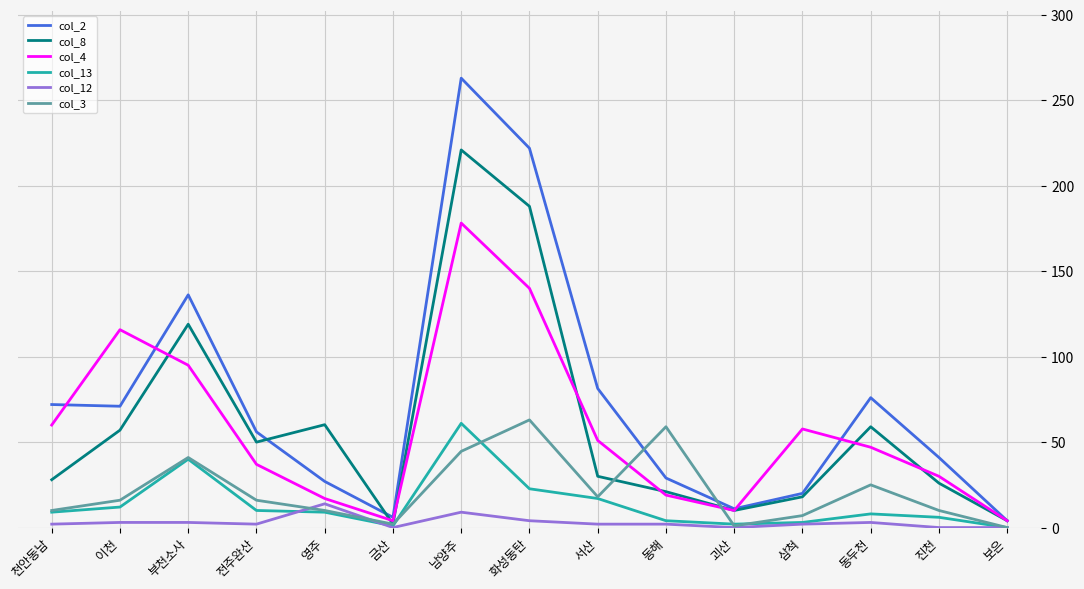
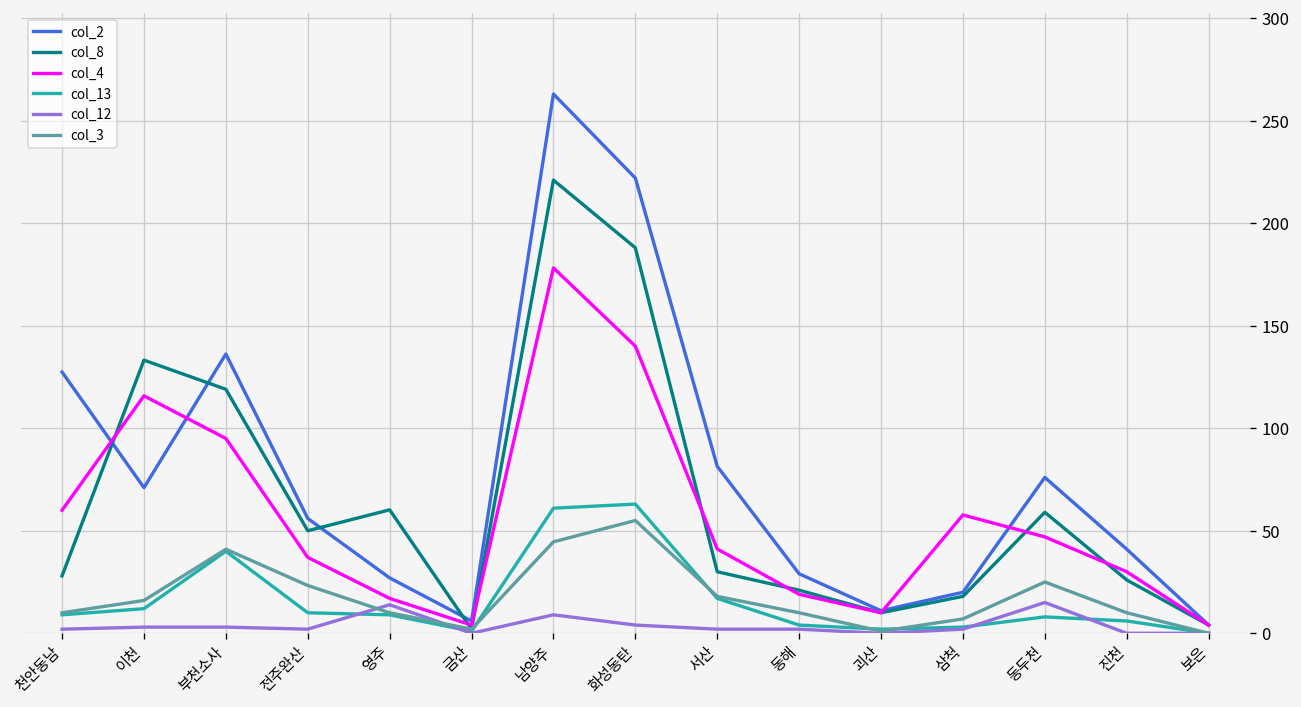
  {
    "col_2": {
-     "천안동남": 72,
+     "천안동남": 127,
      "이천": 71,
      "부천소사": 136,
      "전주완산": 56,
      "영주": 27,
      "금산": 6,
      "남양주": 263,
      "화성동탄": 222,
      "서산": 81,
      "동해": 29,
      "삼척": 20,
      "동두천": 76,
      "진천": 41
    },
    "col_8": {
      "천안동남": 28,
-     "이천": 57,
+     "이천": 133,
      "부천소사": 119,
      "전주완산": 50,
      "영주": 60,
      "남양주": 221,
      "화성동탄": 188,
      "서산": 30,
      "동해": 21,
      "삼척": 18,
      "동두천": 59,
      "진천": 26
    },
    "col_4": {
      "천안동남": 60,
      "이천": 116,
      "부천소사": 95,
      "전주완산": 37,
      "영주": 17,
      "금산": 4,
      "남양주": 178,
      "화성동탄": 140,
-     "서산": 51,
+     "서산": 41,
      "동해": 19,
      "삼척": 58,
      "동두천": 47,
      "진천": 30
    },
    "col_13": {
      "이천": 12,
      "전주완산": 10,
      "남양주": 61,
-     "화성동탄": 23,
+     "화성동탄": 63,
      "동해": 4,
      "동두천": 8,
      "진천": 6
    },
    "col_12": {
      "천안동남": 2,
      "이천": 3,
      "부천소사": 3,
      "전주완산": 2,
      "영주": 14,
      "남양주": 9,
      "화성동탄": 4,
      "서산": 2,
      "동해": 2,
-     "동두천": 3,
+     "동두천": 15,
      "진천": 0
    },
    "col_3": {
      "이천": 16,
-     "전주완산": 16,
+     "전주완산": 23,
      "남양주": 45,
-     "화성동탄": 63,
-     "동해": 59,
+     "화성동탄": 55,
+     "동해": 10,
      "삼척": 7,
      "동두천": 25,
      "진천": 10
    }
  }
